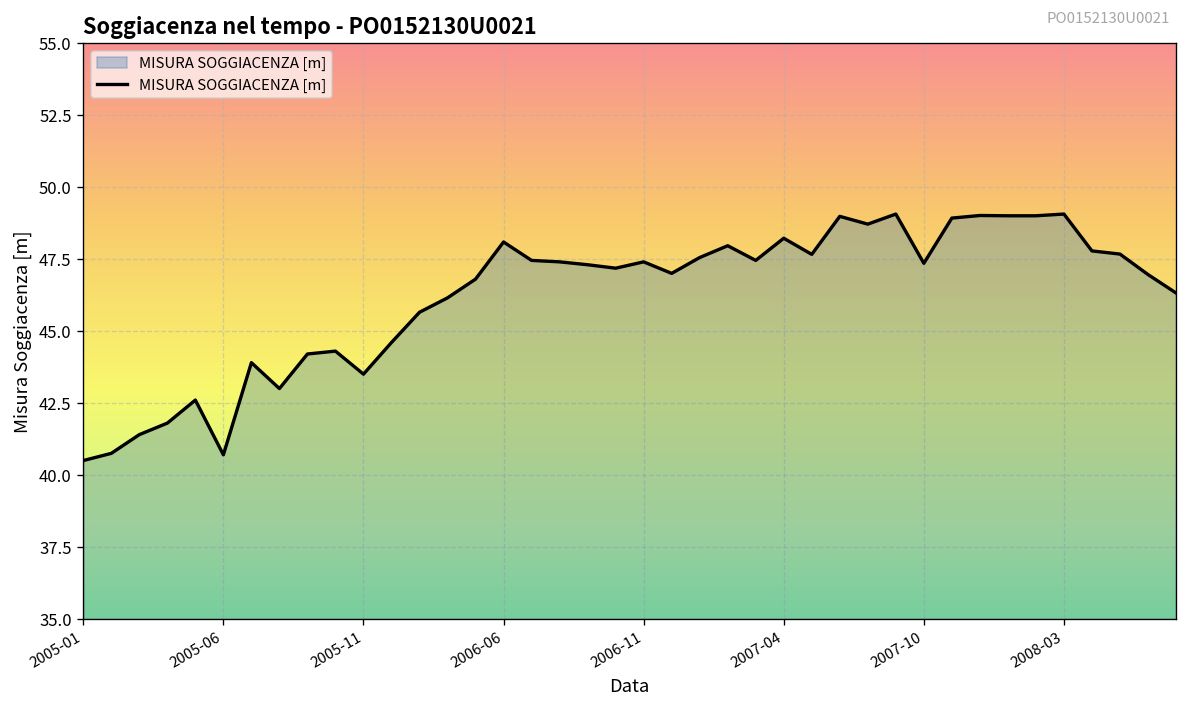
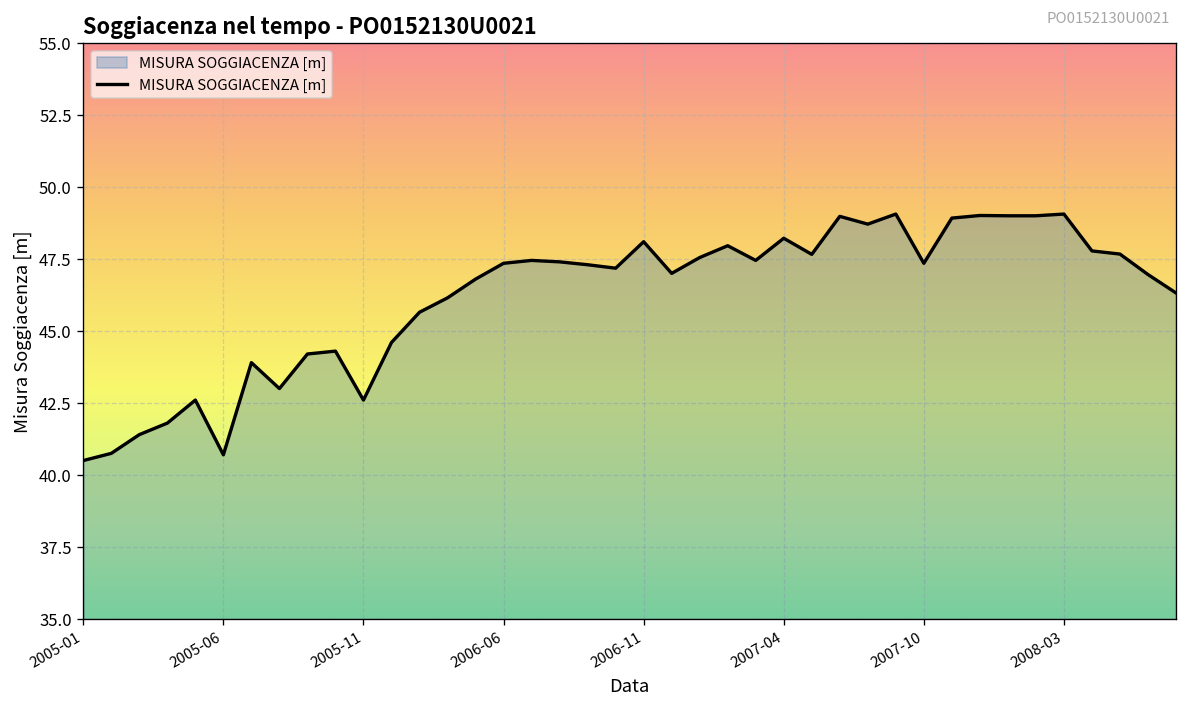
  {
    "2005-01": 40.5,
    "2005-06": 40.7,
-   "2005-11": 43.5,
-   "2006-06": 48.1,
-   "2006-11": 47.4,
+   "2005-11": 42.6,
+   "2006-06": 47.4,
+   "2006-11": 48.1,
    "2007-04": 48.2,
    "2007-10": 47.4,
    "2008-03": 49.1
  }
